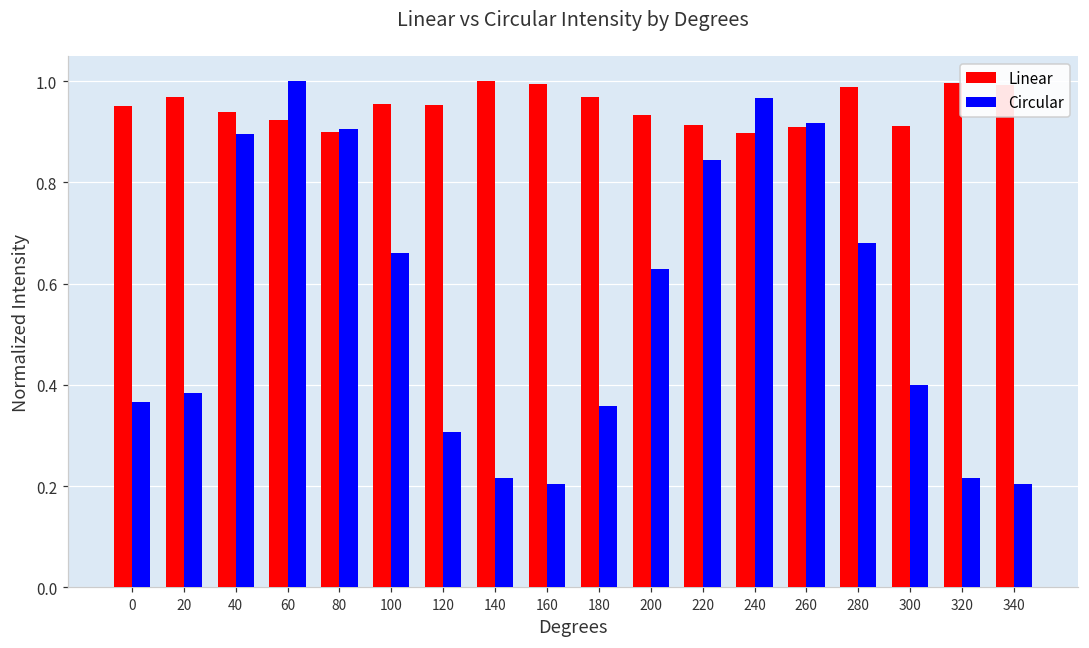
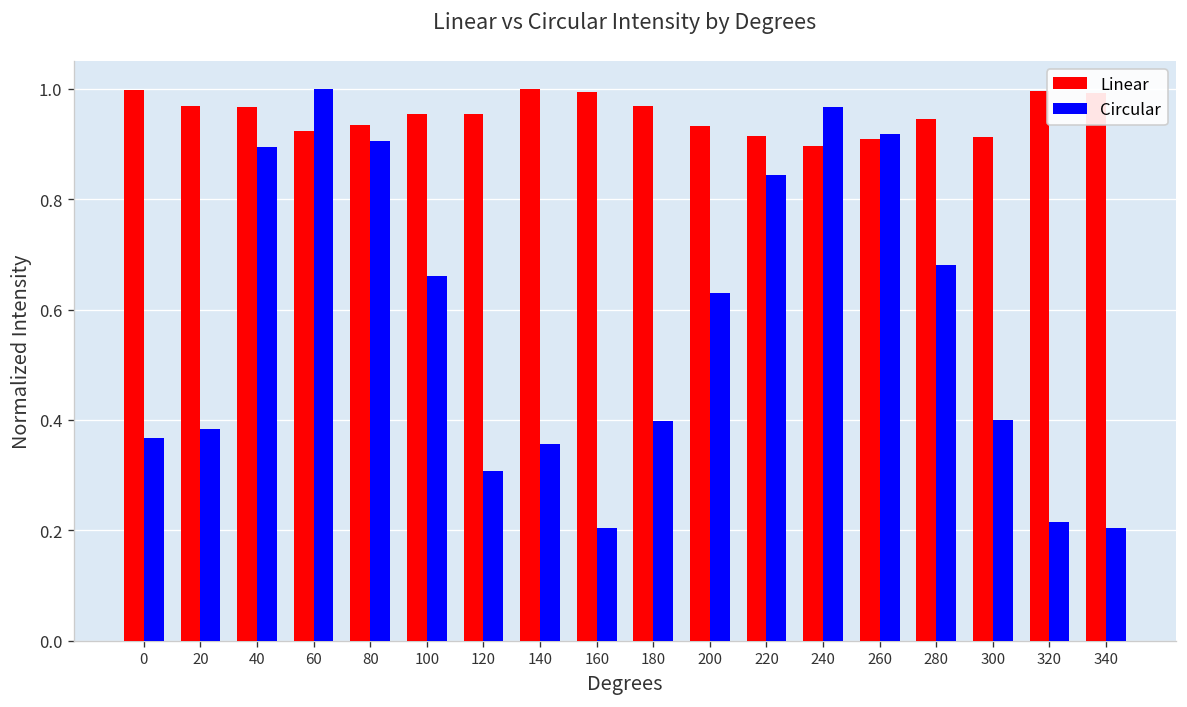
  {
    "Linear": {
-     "0": 0.95,
+     "0": 1.00,
      "20": 0.97,
-     "40": 0.94,
+     "40": 0.97,
      "60": 0.92,
-     "80": 0.90,
+     "80": 0.93,
      "100": 0.95,
      "120": 0.95,
      "140": 1.00,
      "160": 0.99,
      "180": 0.97,
      "200": 0.93,
      "220": 0.91,
      "240": 0.90,
      "260": 0.91,
-     "280": 0.99,
+     "280": 0.94,
      "300": 0.91,
      "320": 1.00
    },
    "Circular": {
      "0": 0.37,
      "20": 0.38,
      "40": 0.90,
      "60": 1.00,
      "80": 0.91,
      "100": 0.66,
      "120": 0.31,
-     "140": 0.22,
+     "140": 0.36,
      "160": 0.20,
-     "180": 0.36,
+     "180": 0.40,
      "200": 0.63,
      "220": 0.84,
      "240": 0.97,
      "260": 0.92,
      "280": 0.68,
      "300": 0.40,
      "320": 0.22,
      "340": 0.20
    }
  }
